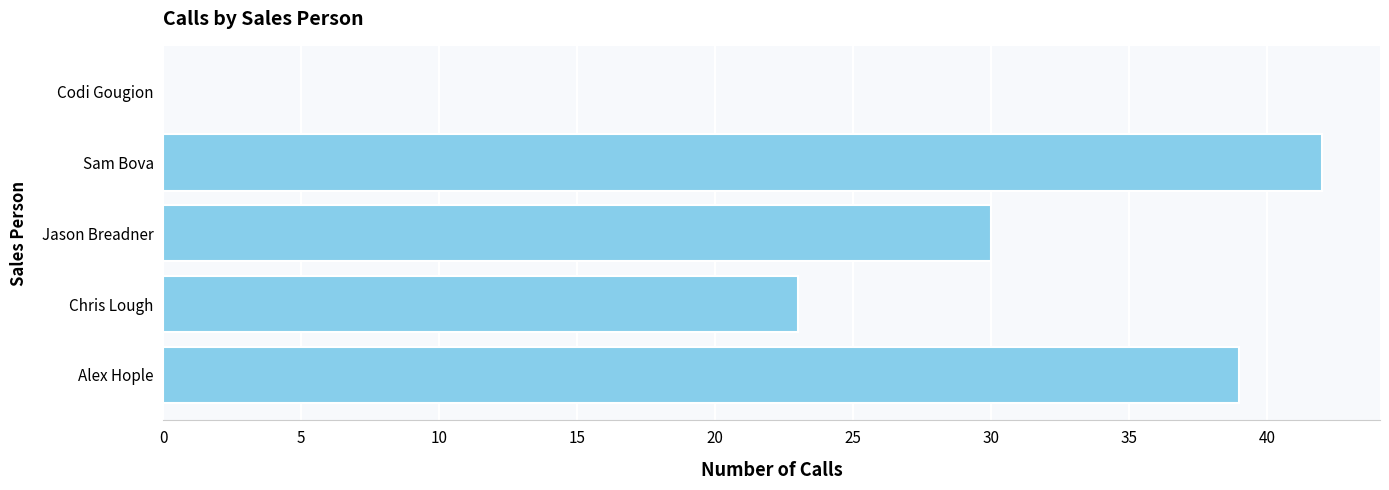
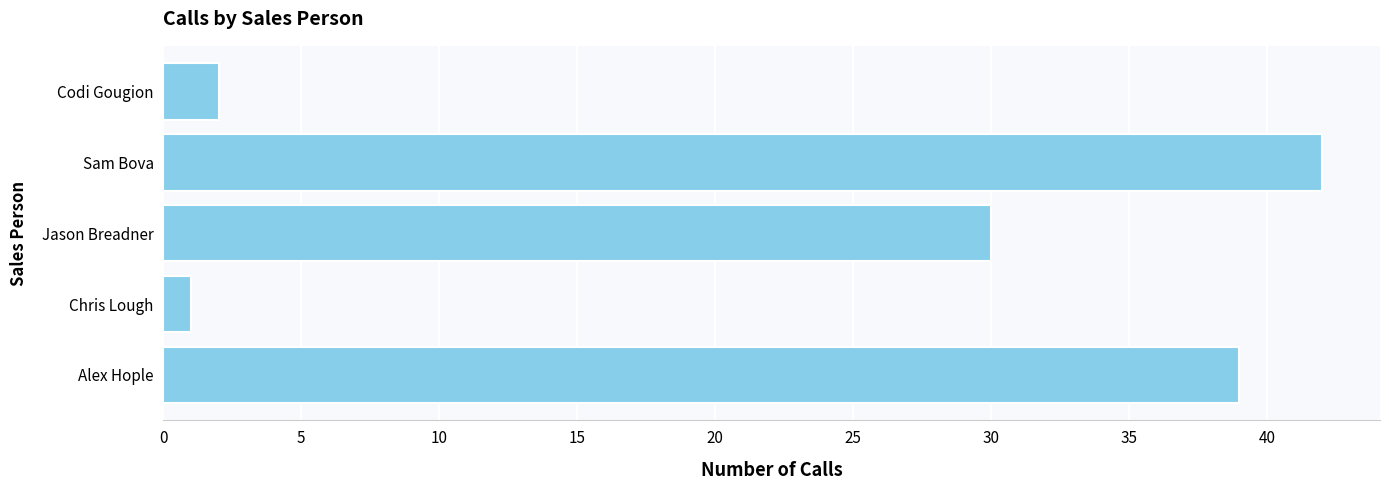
  {
-   "Codi Gougion": 0,
+   "Codi Gougion": 2,
    "Sam Bova": 42,
    "Jason Breadner": 30,
-   "Chris Lough": 23,
+   "Chris Lough": 1,
    "Alex Hople": 39
  }
